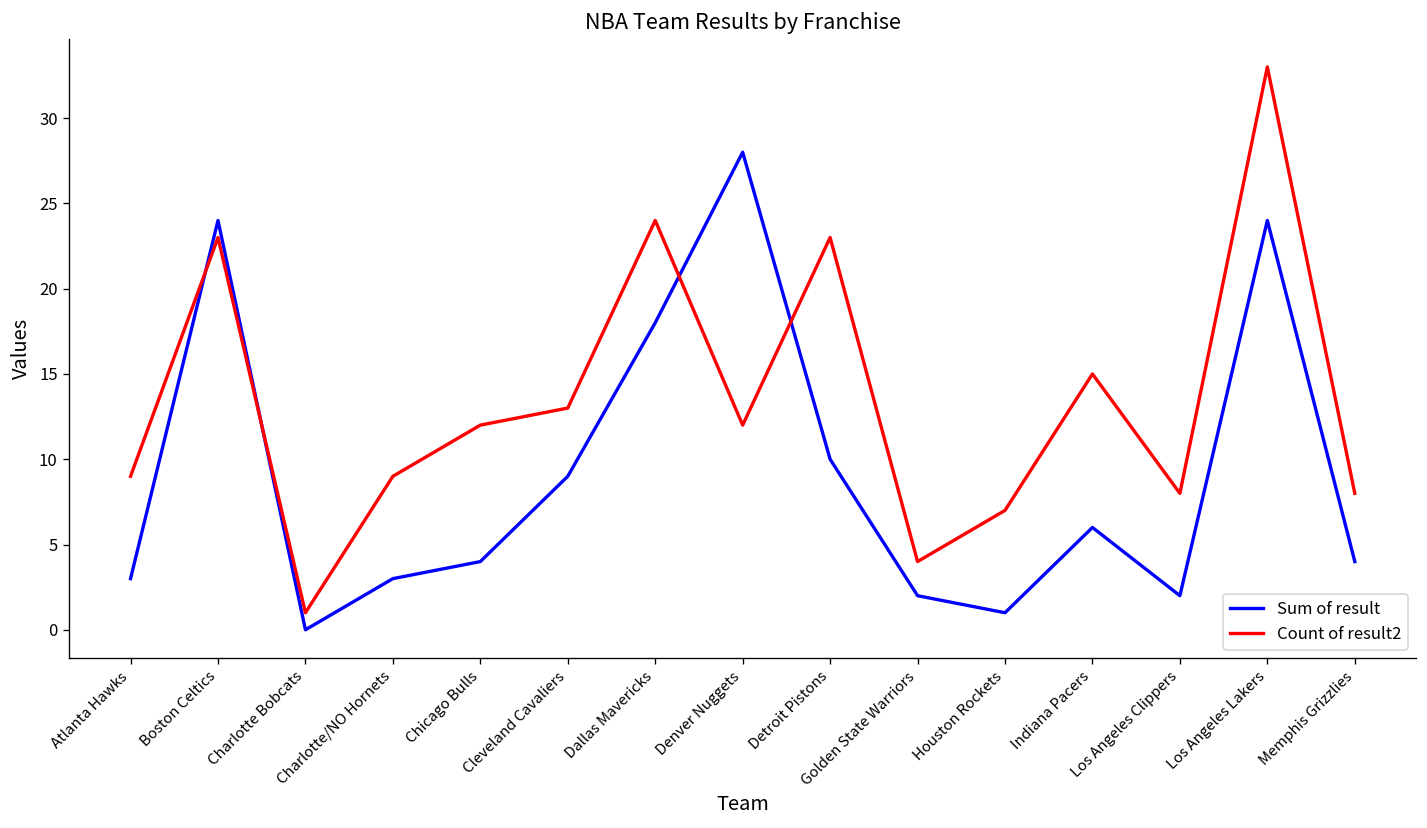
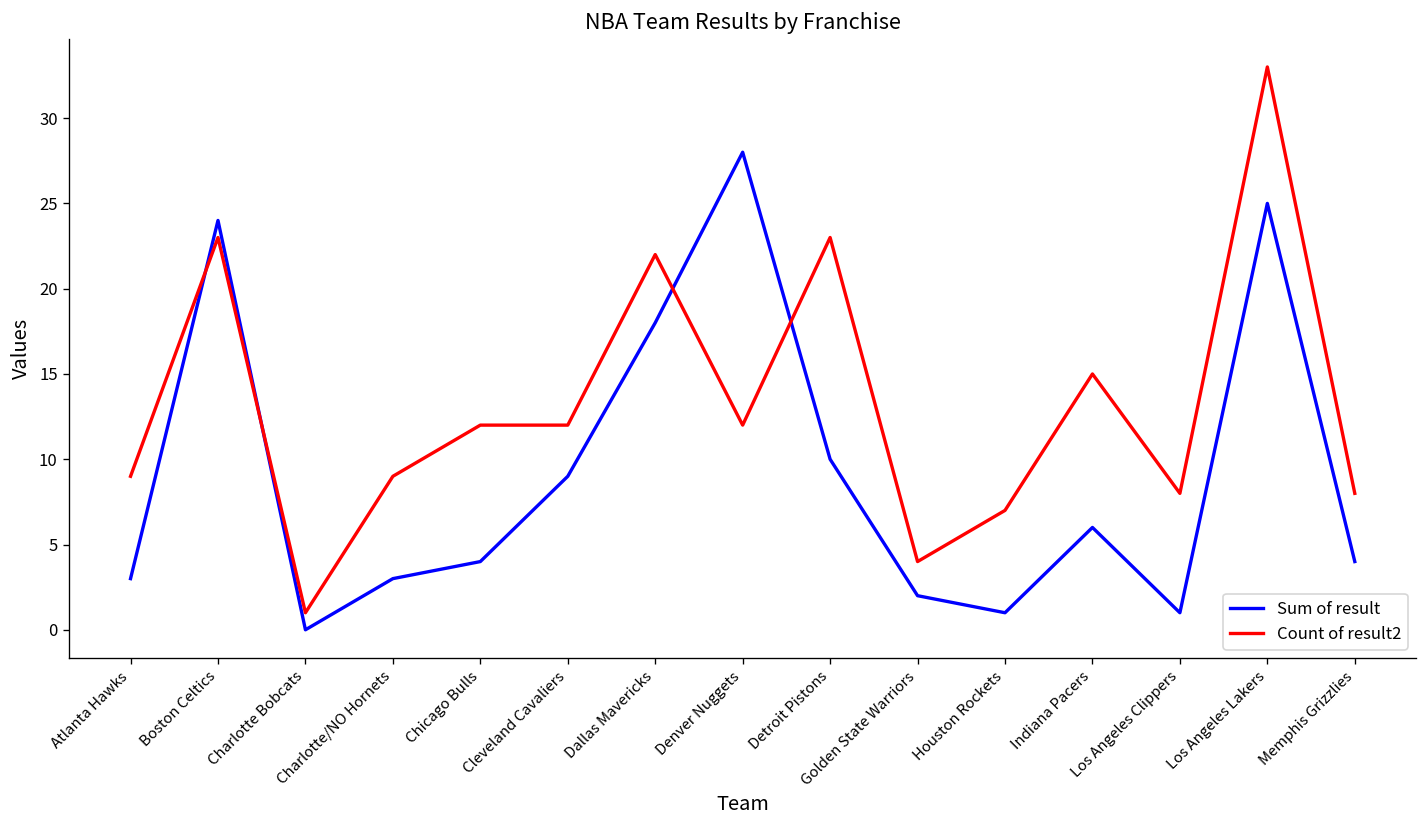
  {
    "Sum of result": {
      "Atlanta Hawks": 3,
      "Boston Celtics": 24,
      "Charlotte Bobcats": 0,
      "Charlotte/NO Hornets": 3,
      "Chicago Bulls": 4,
      "Cleveland Cavaliers": 9,
      "Dallas Mavericks": 18,
      "Denver Nuggets": 28,
      "Detroit Pistons": 10,
      "Golden State Warriors": 2,
      "Houston Rockets": 1,
      "Indiana Pacers": 6,
-     "Los Angeles Clippers": 2,
-     "Los Angeles Lakers": 24,
+     "Los Angeles Clippers": 1,
+     "Los Angeles Lakers": 25,
      "Memphis Grizzlies": 4
    },
    "Count of result2": {
      "Atlanta Hawks": 9,
      "Boston Celtics": 23,
      "Charlotte Bobcats": 1,
      "Charlotte/NO Hornets": 9,
      "Chicago Bulls": 12,
-     "Cleveland Cavaliers": 13,
-     "Dallas Mavericks": 24,
+     "Cleveland Cavaliers": 12,
+     "Dallas Mavericks": 22,
      "Denver Nuggets": 12,
      "Detroit Pistons": 23,
      "Golden State Warriors": 4,
      "Houston Rockets": 7,
      "Indiana Pacers": 15,
      "Los Angeles Clippers": 8,
      "Los Angeles Lakers": 33,
      "Memphis Grizzlies": 8
    }
  }
